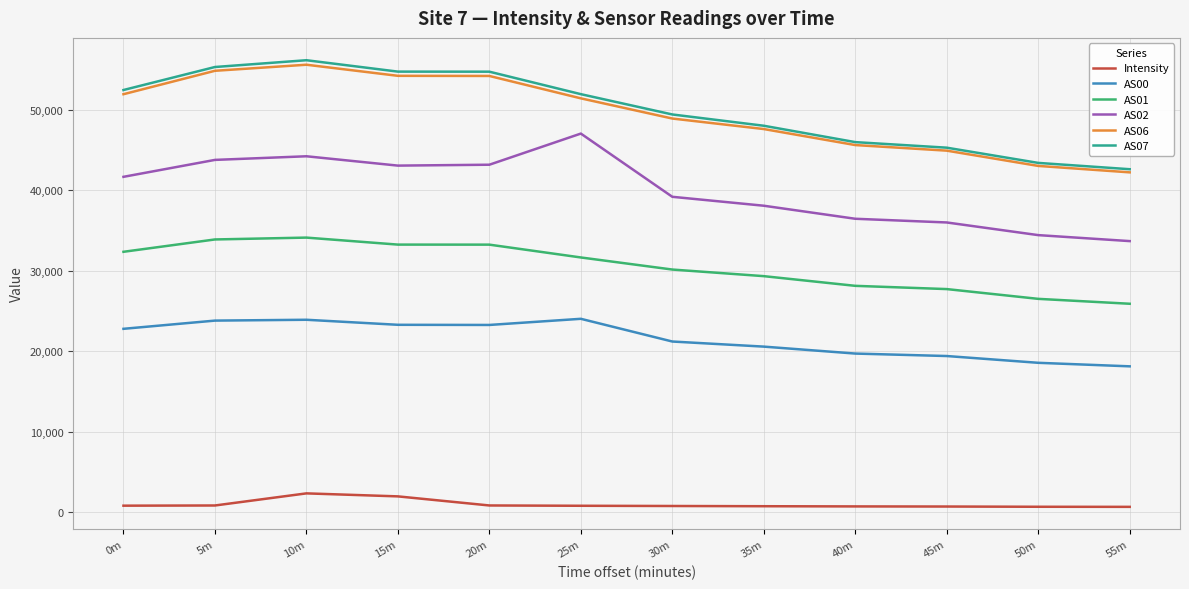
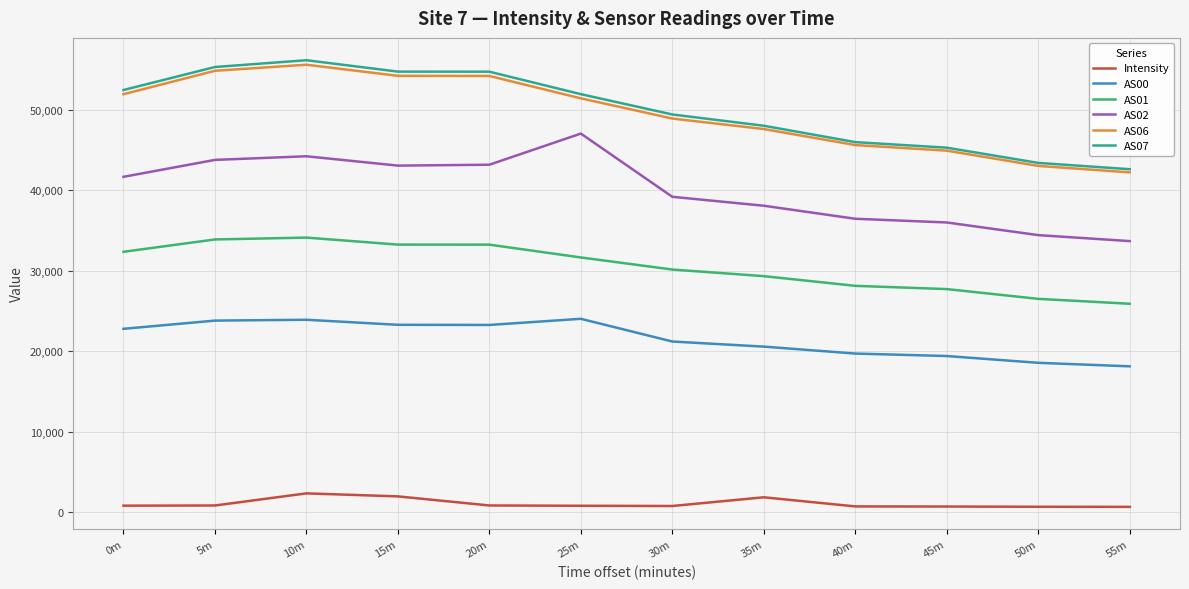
  {
    "Intensity": {
      "0m": "1,000",
      "5m": "1,000",
      "10m": "2,000",
      "15m": "2,000",
      "20m": "1,000",
      "25m": "1,000",
      "30m": "1,000",
-     "35m": "1,000",
+     "35m": "2,000",
      "40m": "1,000",
      "45m": "1,000",
      "50m": "1,000",
      "55m": "1,000"
    },
    "AS00": {
      "0m": "23,000",
      "5m": "24,000",
      "10m": "24,000",
      "15m": "23,000",
      "20m": "23,000",
      "25m": "24,000",
      "30m": "21,000",
      "35m": "21,000",
      "40m": "20,000",
      "45m": "19,000",
      "50m": "19,000",
      "55m": "18,000"
    },
    "AS02": {
      "0m": "42,000",
      "5m": "44,000",
      "10m": "44,000",
      "15m": "43,000",
      "20m": "43,000",
      "25m": "47,000",
      "30m": "39,000",
      "35m": "38,000",
      "40m": "36,000",
      "45m": "36,000",
      "50m": "34,000",
      "55m": "34,000"
    },
    "AS06": {
      "0m": "52,000",
      "5m": "55,000",
      "10m": "56,000",
      "15m": "54,000",
      "20m": "54,000",
      "25m": "51,000",
      "30m": "49,000",
      "35m": "48,000",
      "40m": "46,000",
      "45m": "45,000",
      "50m": "43,000",
      "55m": "42,000"
    }
  }
